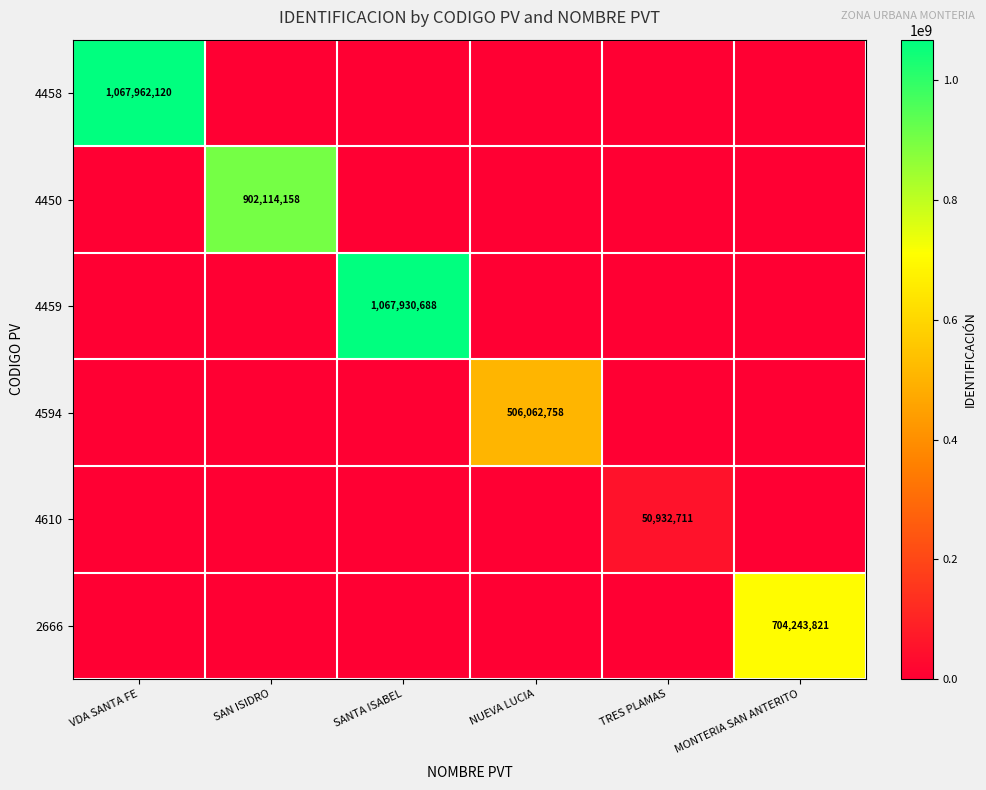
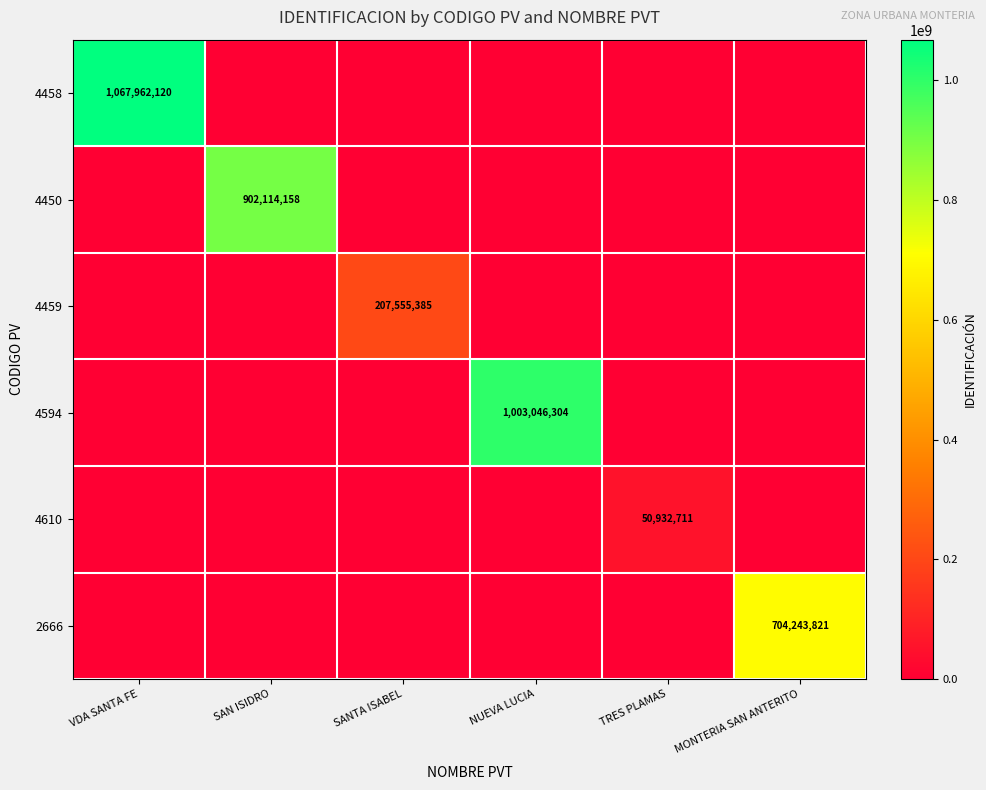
  {
    "4458": {
      "VDA SANTA FE": "1,067,962,120"
    },
    "4450": {
      "SAN ISIDRO": "902,114,158"
    },
    "4459": {
-     "SANTA ISABEL": "1,067,930,688"
+     "SANTA ISABEL": "207,555,385"
    },
    "4594": {
-     "NUEVA LUCIA": "506,062,758"
+     "NUEVA LUCIA": "1,003,046,304"
    },
    "4610": {
      "TRES PLAMAS": "50,932,711"
    },
    "2666": {
      "MONTERIA SAN ANTERITO": "704,243,821"
    }
  }
